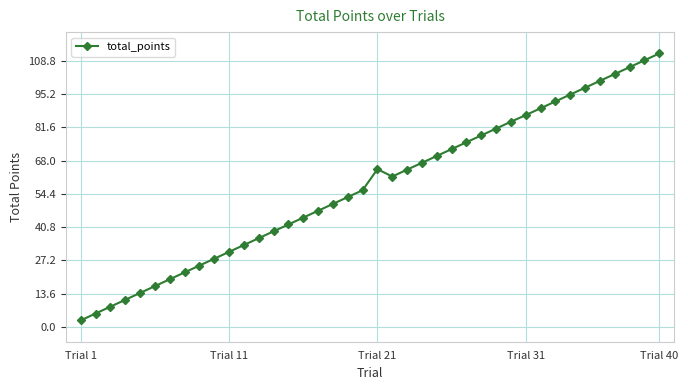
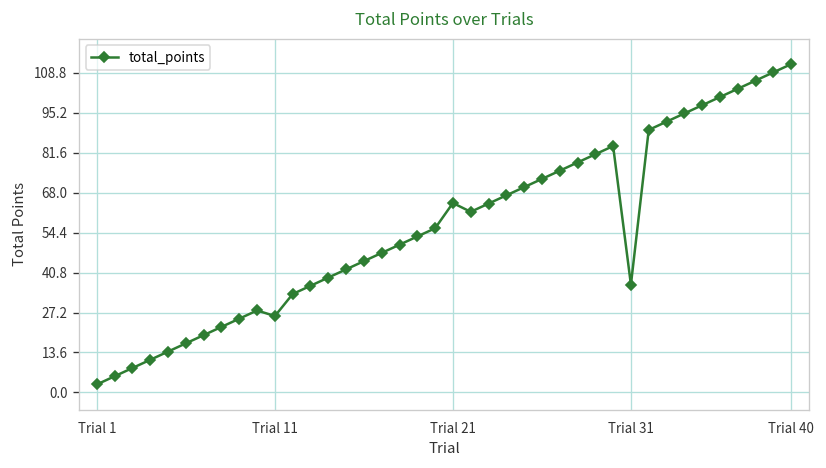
  {
    "Trial 1": 3,
-   "Trial 11": 31,
+   "Trial 11": 26,
    "Trial 21": 65,
-   "Trial 31": 87,
+   "Trial 31": 37,
    "Trial 40": 112
  }
